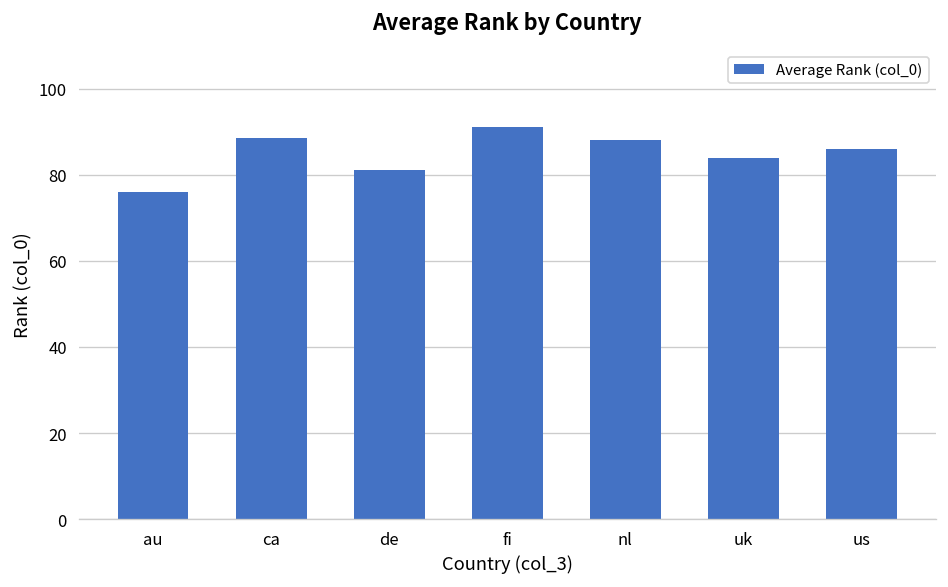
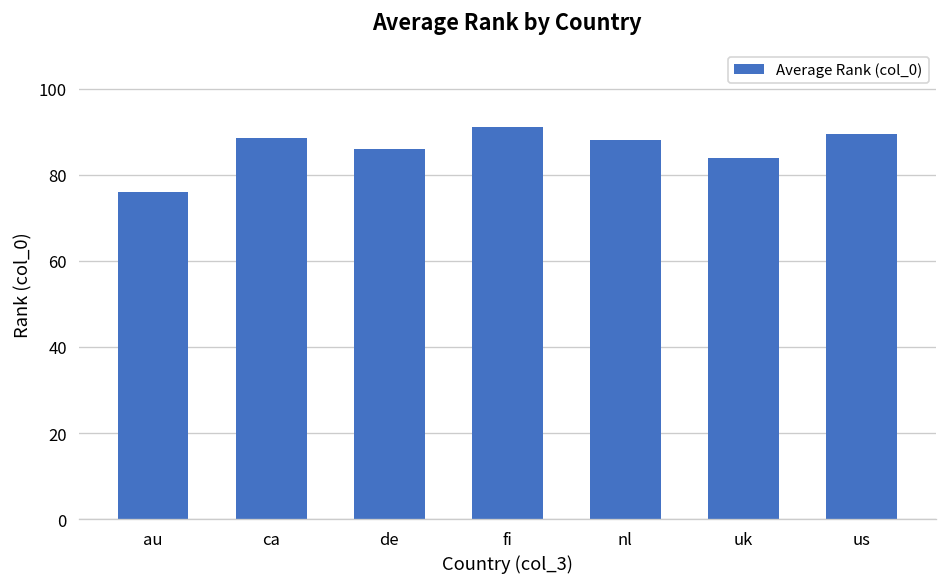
  {
    "au": 76,
    "ca": 89,
-   "de": 81,
+   "de": 86,
    "fi": 91,
    "nl": 88,
    "uk": 84,
-   "us": 86
+   "us": 90
  }
